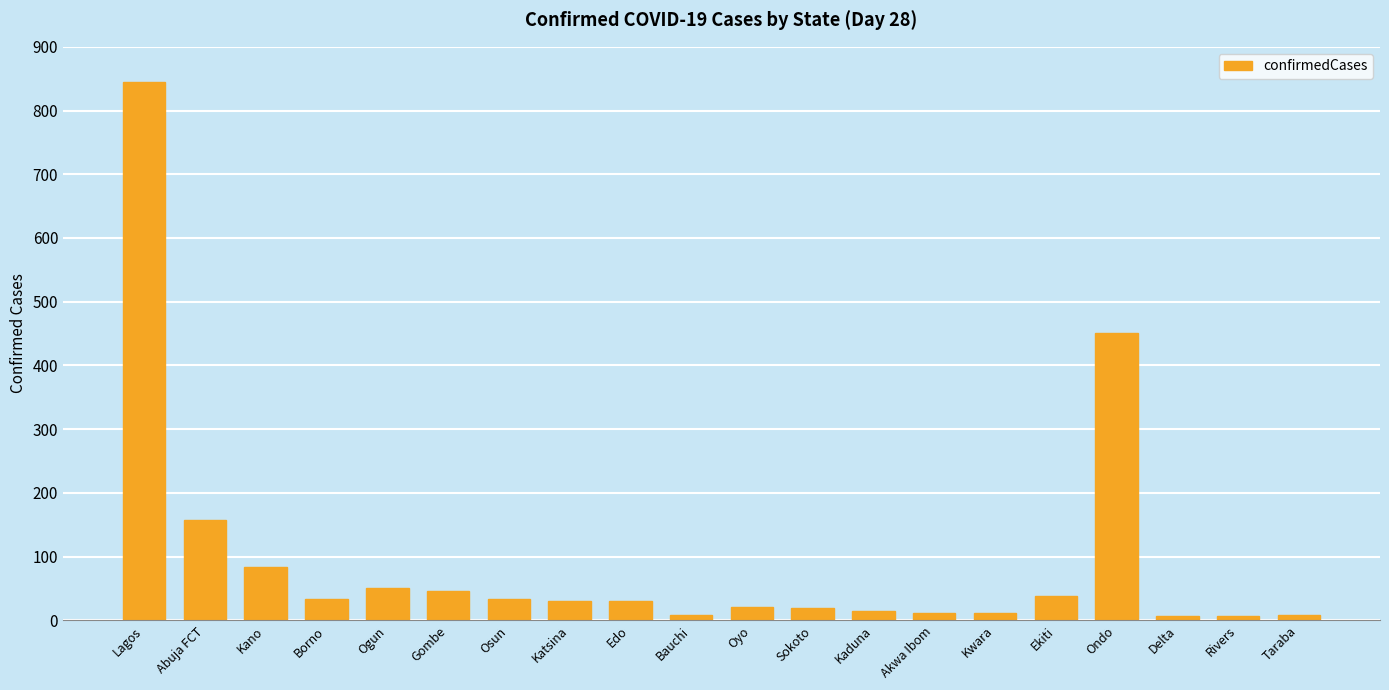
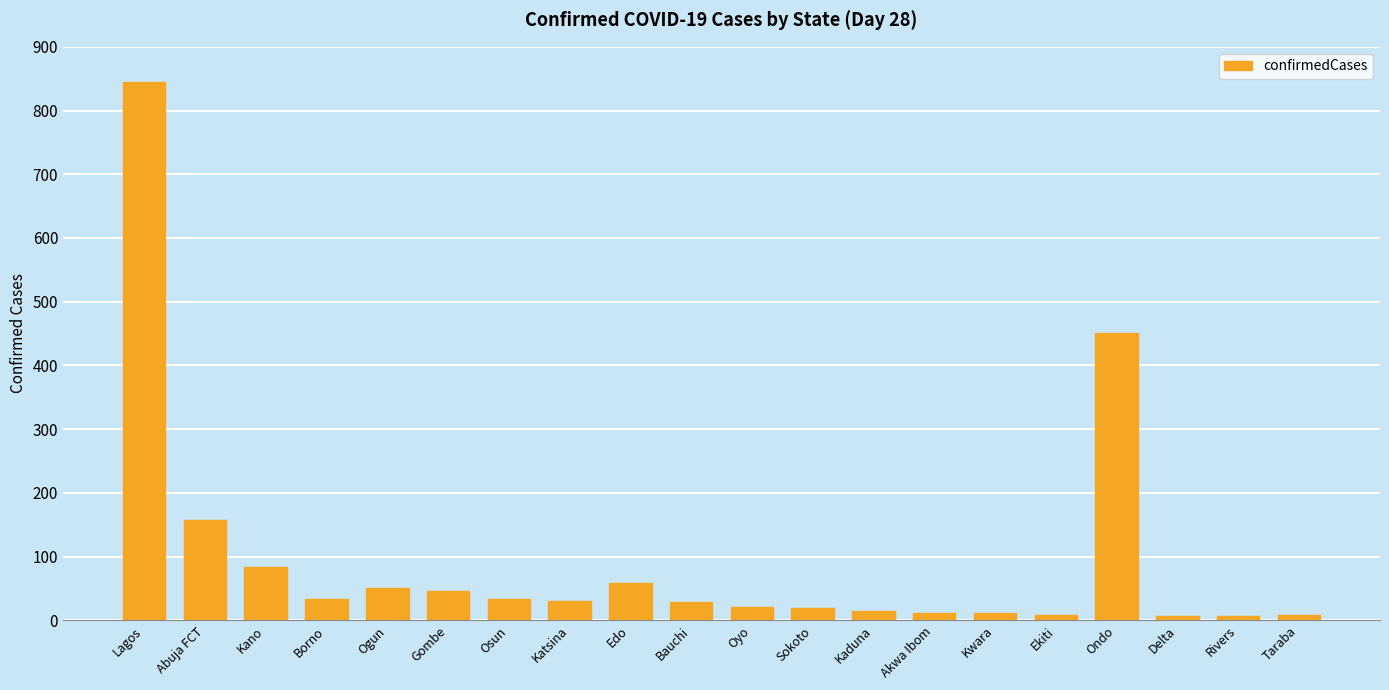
  {
    "Lagos": 840,
    "Abuja FCT": 160,
    "Kano": 80,
    "Borno": 30,
    "Ogun": 50,
    "Gombe": 50,
    "Osun": 30,
    "Katsina": 30,
-   "Edo": 30,
-   "Bauchi": 10,
+   "Edo": 60,
+   "Bauchi": 30,
    "Oyo": 20,
    "Sokoto": 20,
    "Kaduna": 20,
    "Akwa Ibom": 10,
    "Kwara": 10,
-   "Ekiti": 40,
+   "Ekiti": 10,
    "Ondo": 450,
    "Delta": 10,
    "Rivers": 10,
    "Taraba": 10
  }
